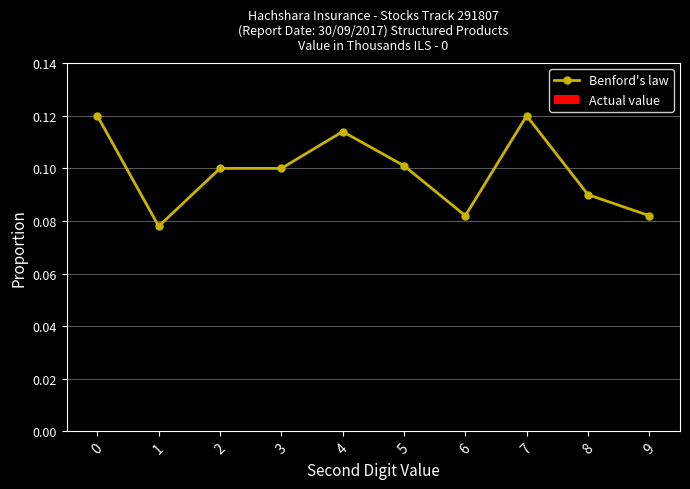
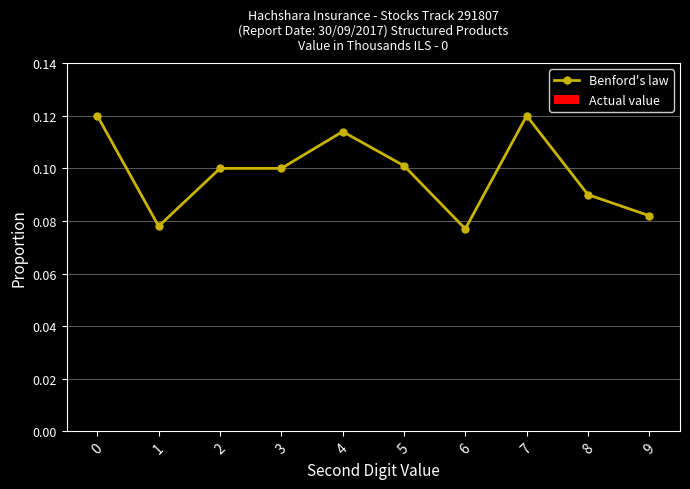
  {
    "Benford's law": {
      "0": 0.120,
      "1": 0.078,
      "2": 0.100,
      "3": 0.100,
      "4": 0.114,
      "5": 0.101,
-     "6": 0.082,
+     "6": 0.077,
      "7": 0.120,
      "8": 0.090,
      "9": 0.082
    },
    "Actual value": {
      "0": 0.000,
      "1": 0.000,
      "2": 0.000,
      "3": 0.000,
      "4": 0.000,
      "5": 0.000,
      "6": 0.000,
      "7": 0.000,
      "8": 0.000,
      "9": 0.000
    }
  }
